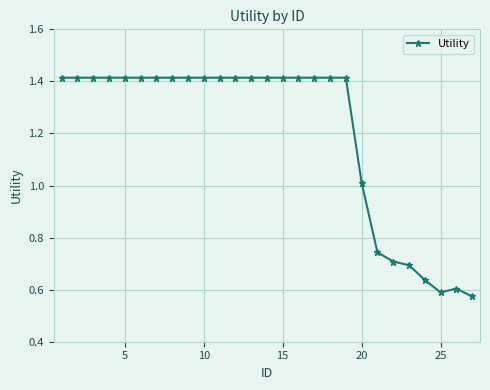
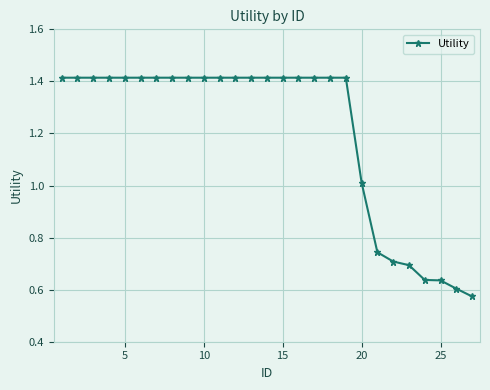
  {
    "5": 1.41,
    "10": 1.41,
    "15": 1.41,
    "20": 1.01,
-   "25": 0.59
+   "25": 0.64
  }
